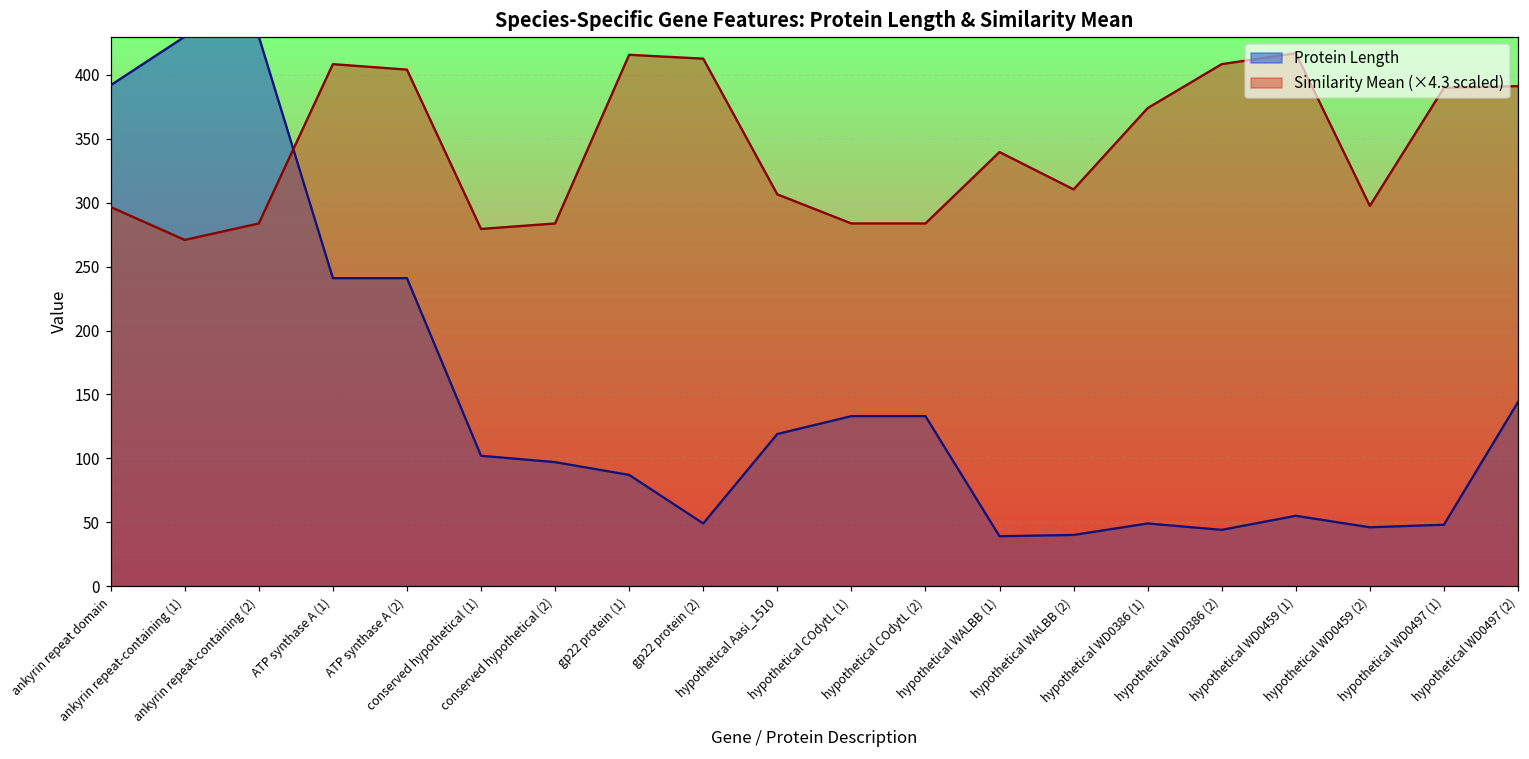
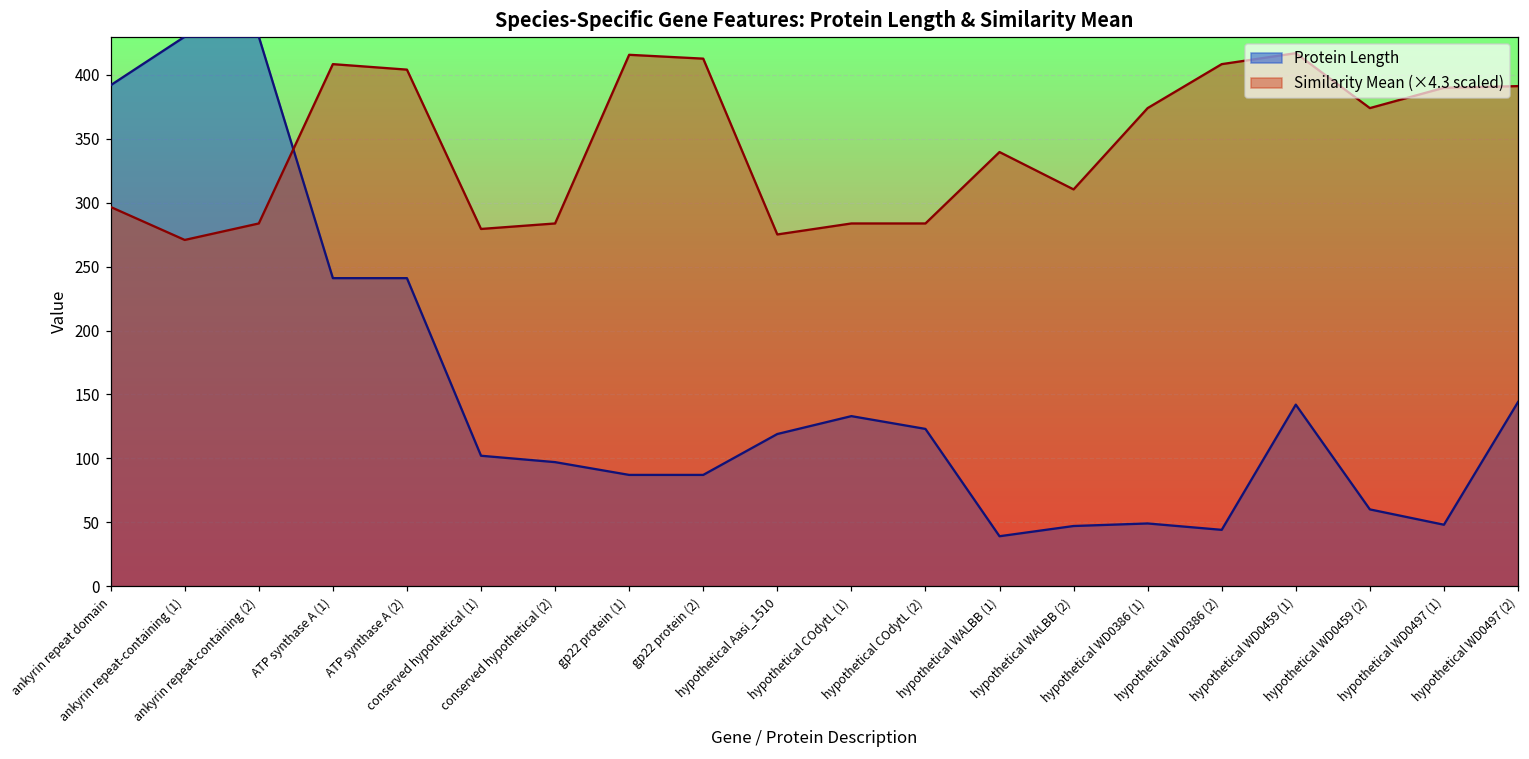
  {
    "Protein Length": {
      "ankyrin repeat domain": 392,
      "ankyrin repeat-containing (1)": 430,
      "ankyrin repeat-containing (2)": 430,
      "ATP synthase A (1)": 241,
      "ATP synthase A (2)": 241,
      "conserved hypothetical (1)": 102,
      "conserved hypothetical (2)": 97,
      "gp22 protein (1)": 87,
-     "gp22 protein (2)": 49,
+     "gp22 protein (2)": 87,
      "hypothetical Aasi_1510": 119,
      "hypothetical COdytL (1)": 133,
-     "hypothetical COdytL (2)": 133,
+     "hypothetical COdytL (2)": 123,
      "hypothetical WALBB (1)": 39,
-     "hypothetical WALBB (2)": 40,
+     "hypothetical WALBB (2)": 47,
      "hypothetical WD0386 (1)": 49,
      "hypothetical WD0386 (2)": 44,
-     "hypothetical WD0459 (1)": 55,
-     "hypothetical WD0459 (2)": 46,
+     "hypothetical WD0459 (1)": 142,
+     "hypothetical WD0459 (2)": 60,
      "hypothetical WD0497 (1)": 48,
      "hypothetical WD0497 (2)": 144
    },
    "Similarity Mean (×4.3 scaled)": {
      "ankyrin repeat domain": 297,
      "ankyrin repeat-containing (1)": 271,
      "ankyrin repeat-containing (2)": 284,
      "ATP synthase A (1)": 409,
      "ATP synthase A (2)": 404,
      "conserved hypothetical (1)": 280,
      "conserved hypothetical (2)": 284,
      "gp22 protein (1)": 416,
      "gp22 protein (2)": 413,
-     "hypothetical Aasi_1510": 307,
+     "hypothetical Aasi_1510": 275,
      "hypothetical COdytL (1)": 284,
      "hypothetical COdytL (2)": 284,
      "hypothetical WALBB (1)": 340,
      "hypothetical WALBB (2)": 310,
      "hypothetical WD0386 (1)": 374,
      "hypothetical WD0386 (2)": 409,
-     "hypothetical WD0459 (2)": 298,
+     "hypothetical WD0459 (2)": 374,
      "hypothetical WD0497 (2)": 391
    }
  }
